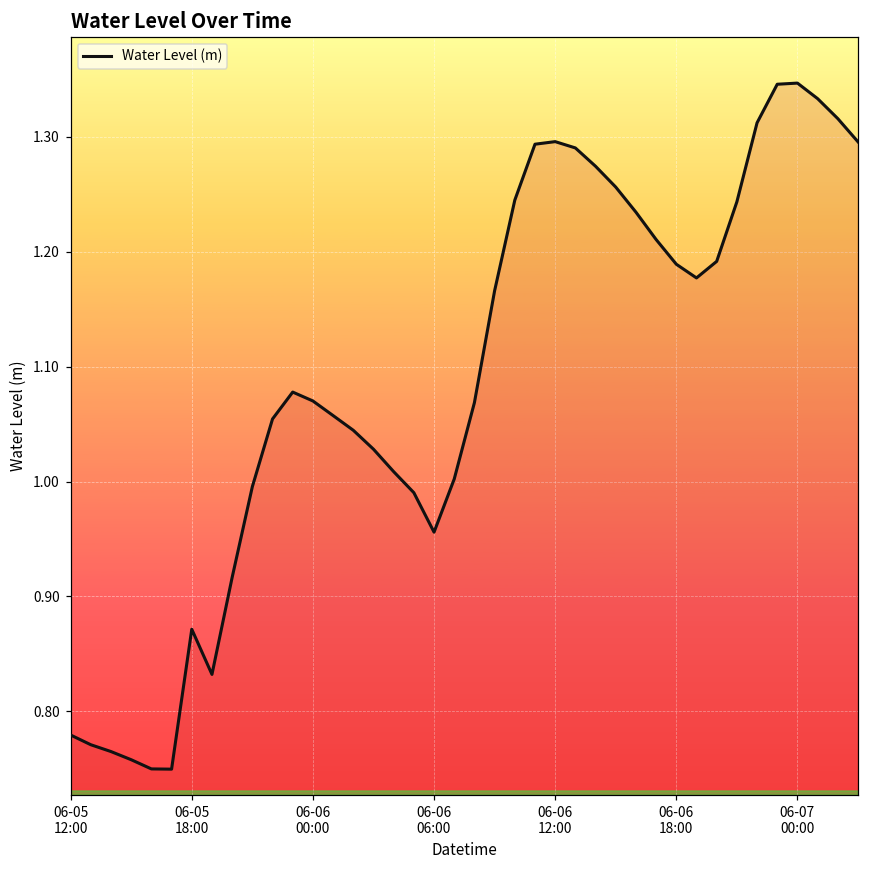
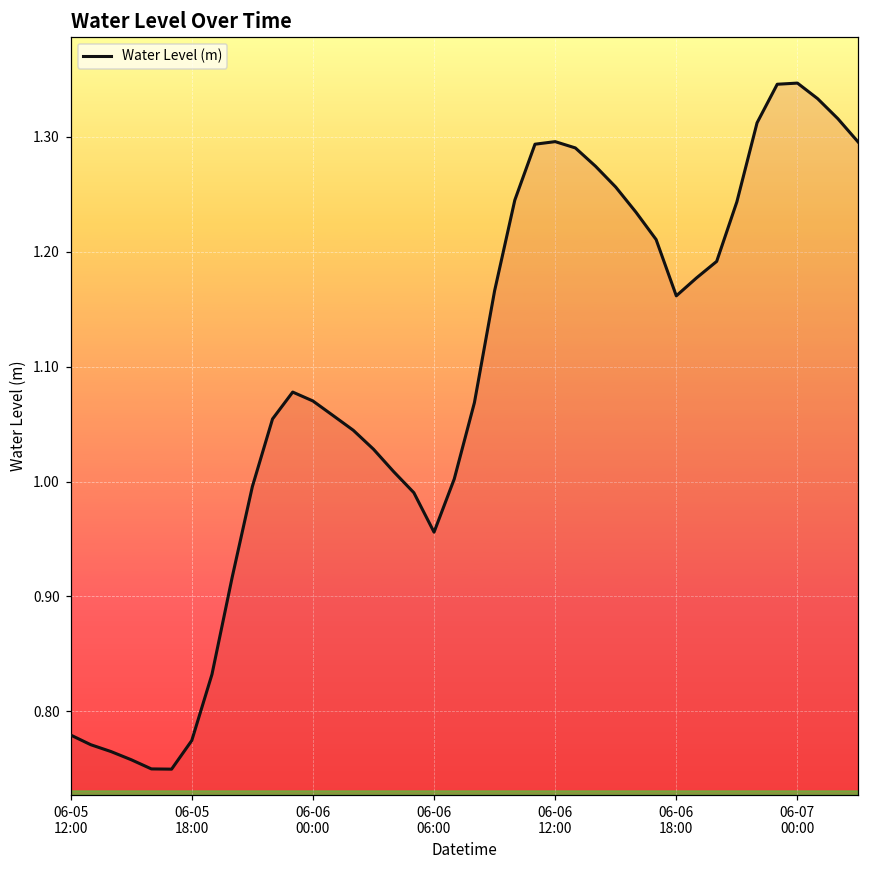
  {
    "06-05 12:00": 0.779,
-   "06-05 18:00": 0.871,
+   "06-05 18:00": 0.775,
    "06-06 00:00": 1.070,
    "06-06 06:00": 0.956,
    "06-06 12:00": 1.296,
-   "06-06 18:00": 1.189,
+   "06-06 18:00": 1.162,
    "06-07 00:00": 1.347
  }
